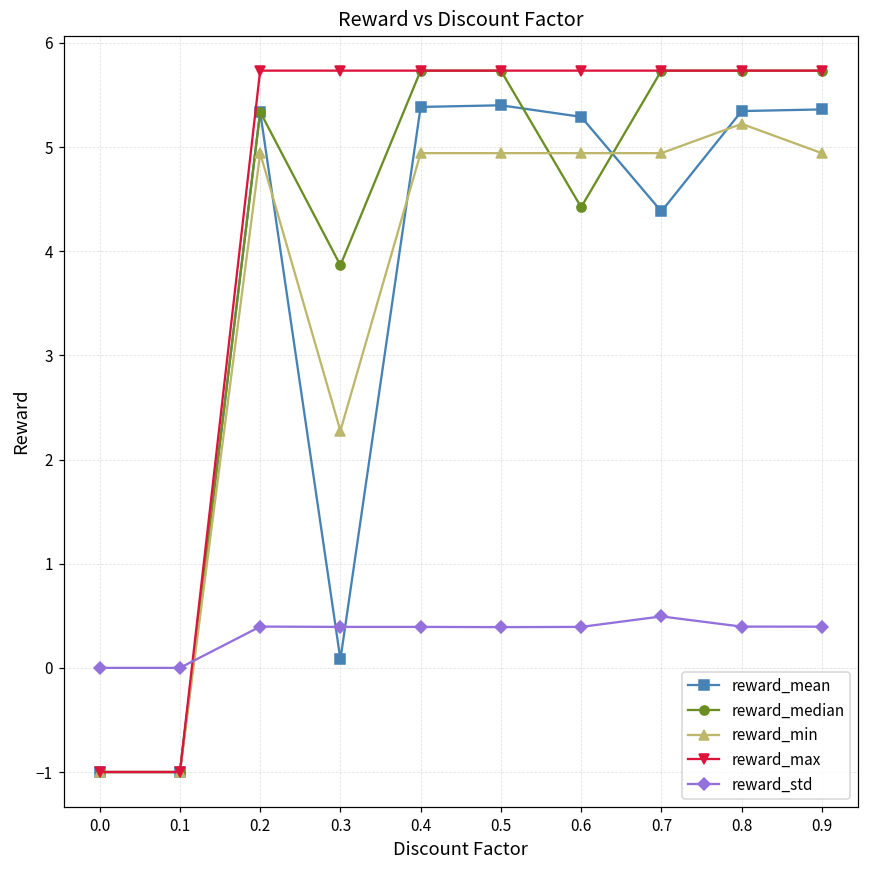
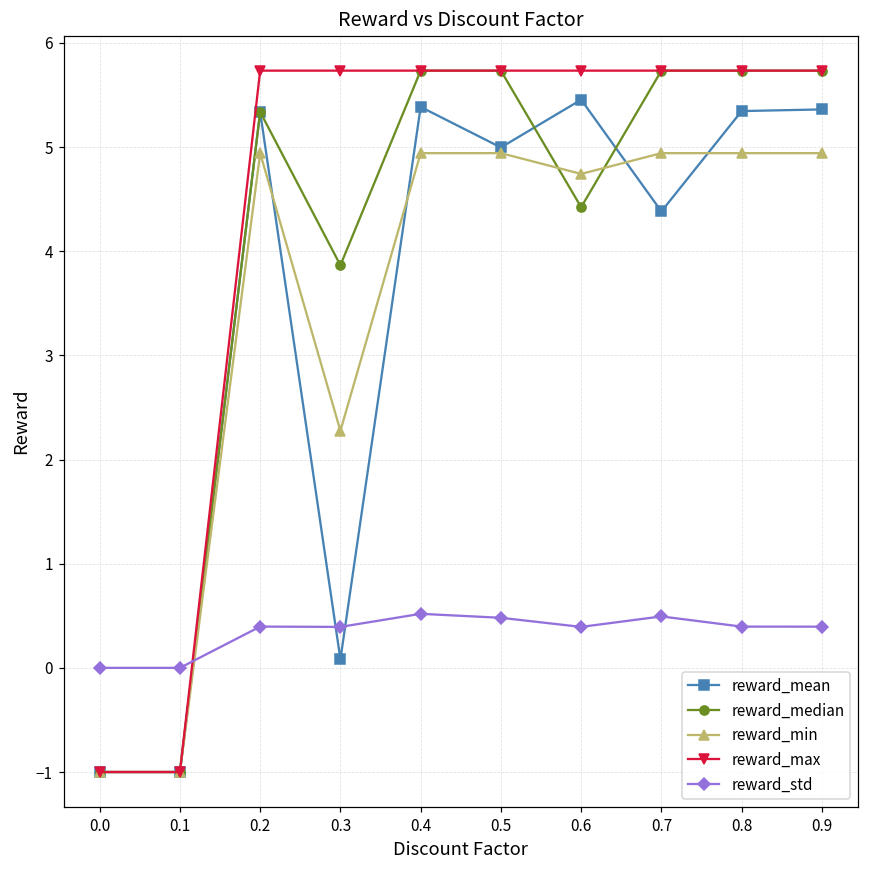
  {
    "reward_mean": {
      "0.3": 0.1,
      "0.4": 5.4,
-     "0.5": 5.4,
-     "0.6": 5.3,
+     "0.5": 5.0,
+     "0.6": 5.5,
      "0.7": 4.4,
      "0.8": 5.3,
      "0.9": 5.4
    },
    "reward_median": {
      "0.3": 3.9,
      "0.6": 4.4
    },
    "reward_min": {
      "0.2": 4.9,
      "0.3": 2.3,
      "0.4": 4.9,
      "0.5": 4.9,
-     "0.6": 4.9,
+     "0.6": 4.7,
      "0.7": 4.9,
-     "0.8": 5.2,
+     "0.8": 4.9,
      "0.9": 4.9
    },
    "reward_max": {
      "0.2": 5.7,
      "0.3": 5.7,
      "0.6": 5.7
    },
    "reward_std": {
      "0.0": 0.0,
      "0.1": 0.0,
      "0.2": 0.4,
      "0.3": 0.4,
-     "0.4": 0.4,
-     "0.5": 0.4,
+     "0.4": 0.5,
+     "0.5": 0.5,
      "0.6": 0.4,
      "0.7": 0.5,
      "0.8": 0.4,
      "0.9": 0.4
    }
  }
